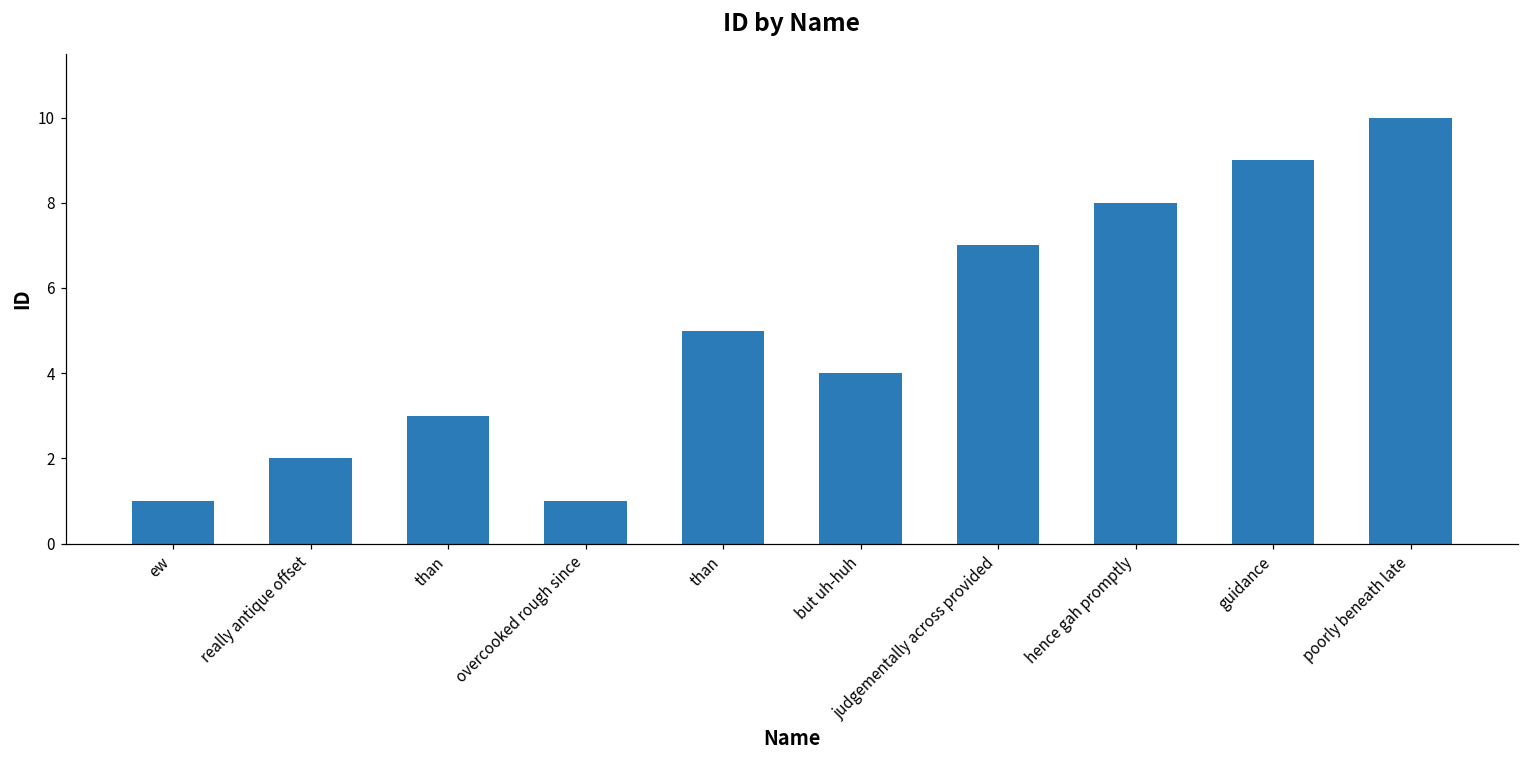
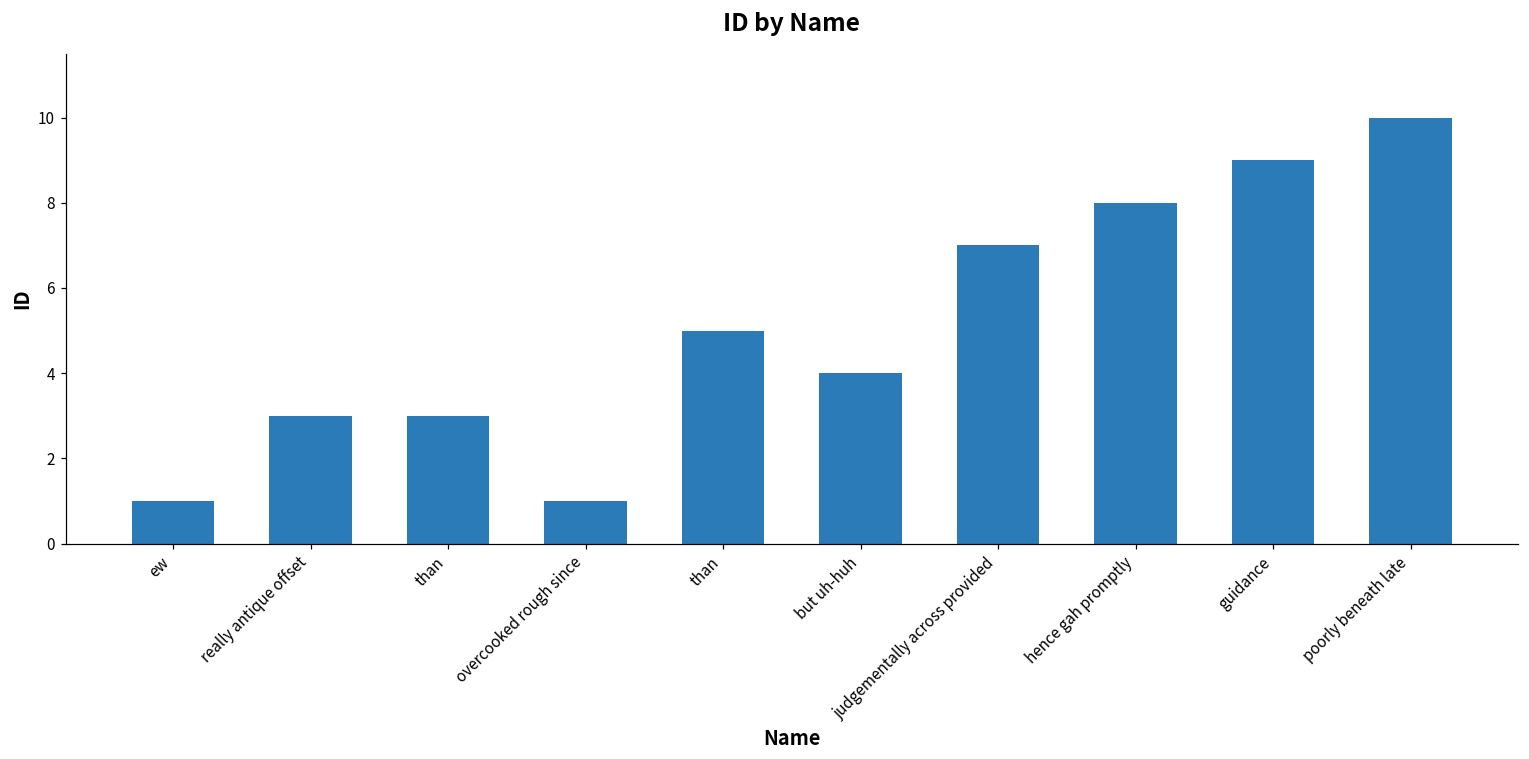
  {
    "ew": 1,
-   "really antique offset": 2,
+   "really antique offset": 3,
    "overcooked rough since": 1,
    "but uh-huh": 4,
    "judgementally across provided": 7,
    "hence gah promptly": 8,
    "guidance": 9,
    "poorly beneath late": 10
  }
